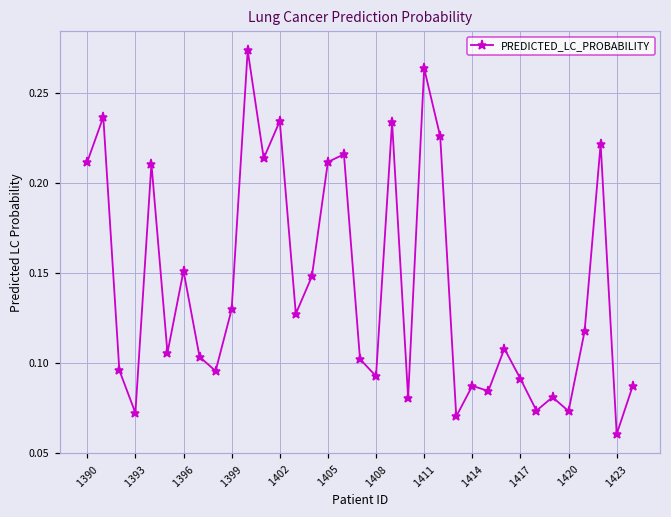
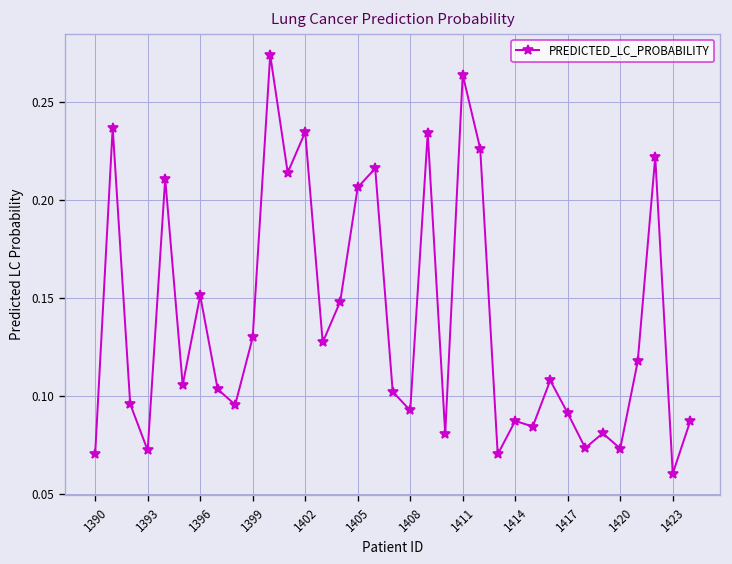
  {
-   "1390": 0.212,
+   "1390": 0.071,
    "1393": 0.072,
    "1396": 0.151,
    "1399": 0.130,
    "1402": 0.235,
-   "1405": 0.212,
+   "1405": 0.206,
    "1408": 0.093,
    "1411": 0.264,
    "1414": 0.087,
    "1417": 0.091,
    "1420": 0.073,
    "1423": 0.061
  }
